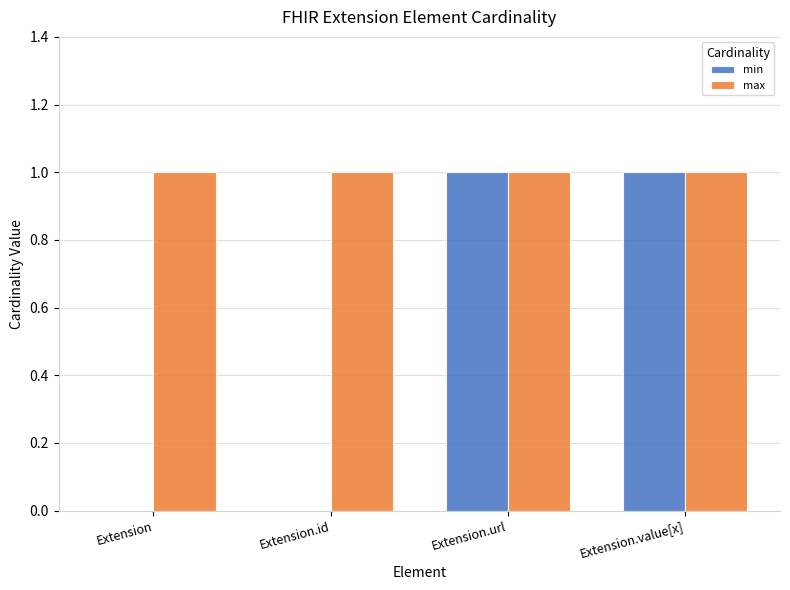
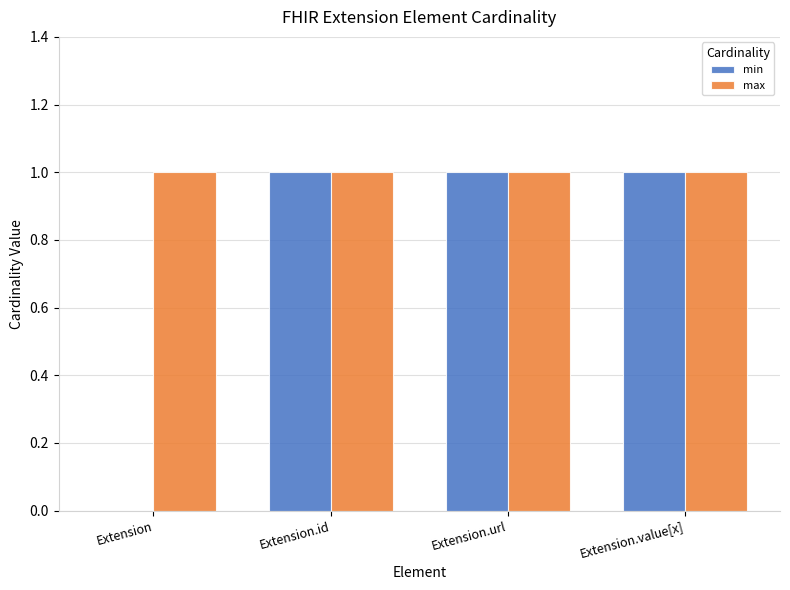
  {
    "min": {
      "Extension": 0,
-     "Extension.id": 0,
+     "Extension.id": 1,
      "Extension.url": 1,
      "Extension.value[x]": 1
    },
    "max": {
      "Extension": 1,
      "Extension.id": 1,
      "Extension.url": 1,
      "Extension.value[x]": 1
    }
  }
